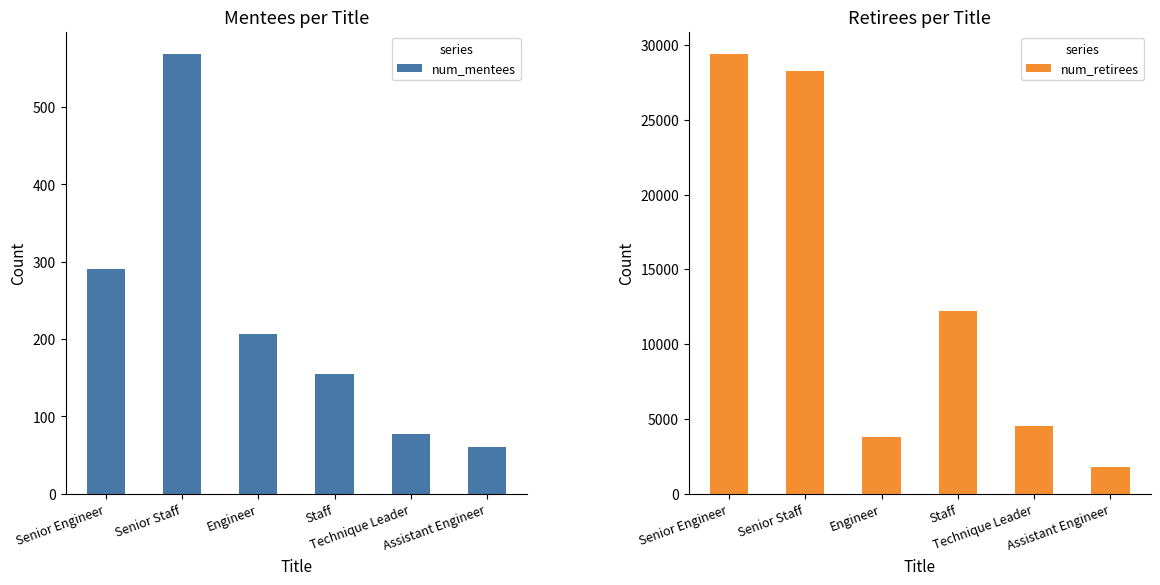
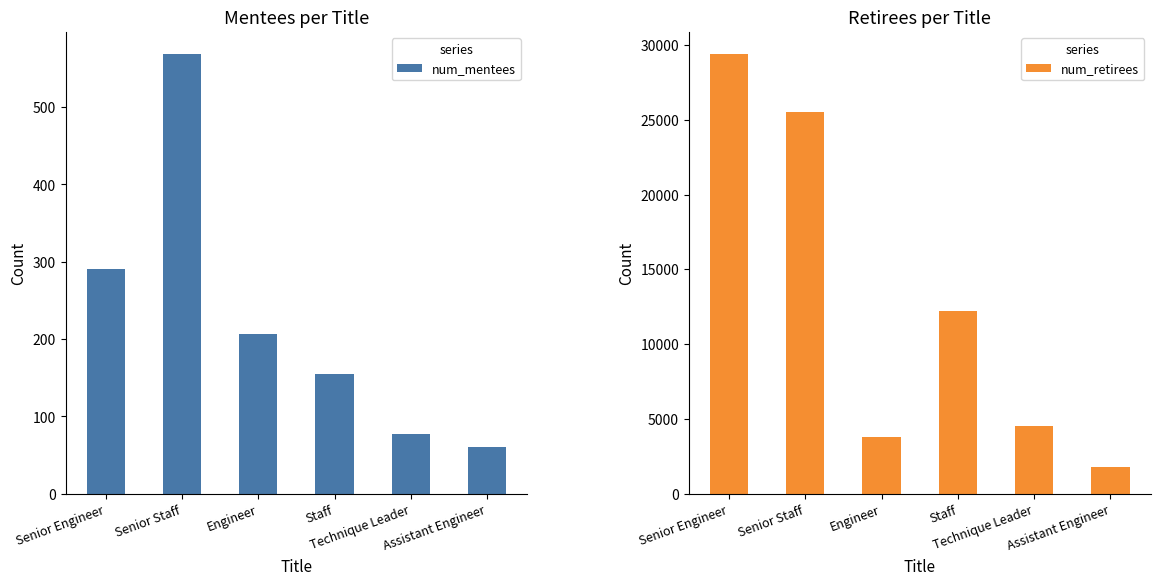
  {
    "Mentees per Title": {
      "Senior Engineer": 290,
      "Senior Staff": 570,
      "Engineer": 210,
      "Staff": 160,
      "Technique Leader": 80,
      "Assistant Engineer": 60
    },
    "Retirees per Title": {
      "Senior Engineer": 29400,
-     "Senior Staff": 28300,
+     "Senior Staff": 25500,
      "Engineer": 3800,
      "Staff": 12200,
      "Technique Leader": 4500,
      "Assistant Engineer": 1800
    }
  }
